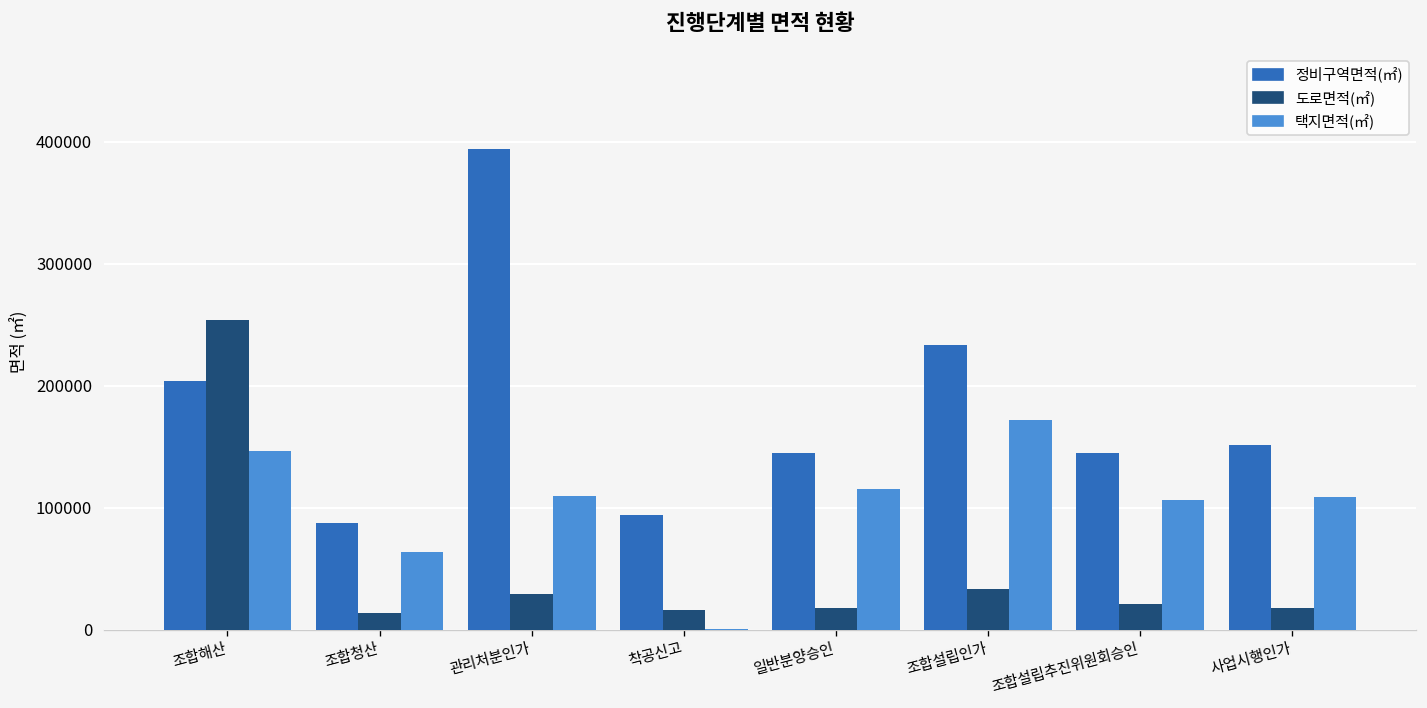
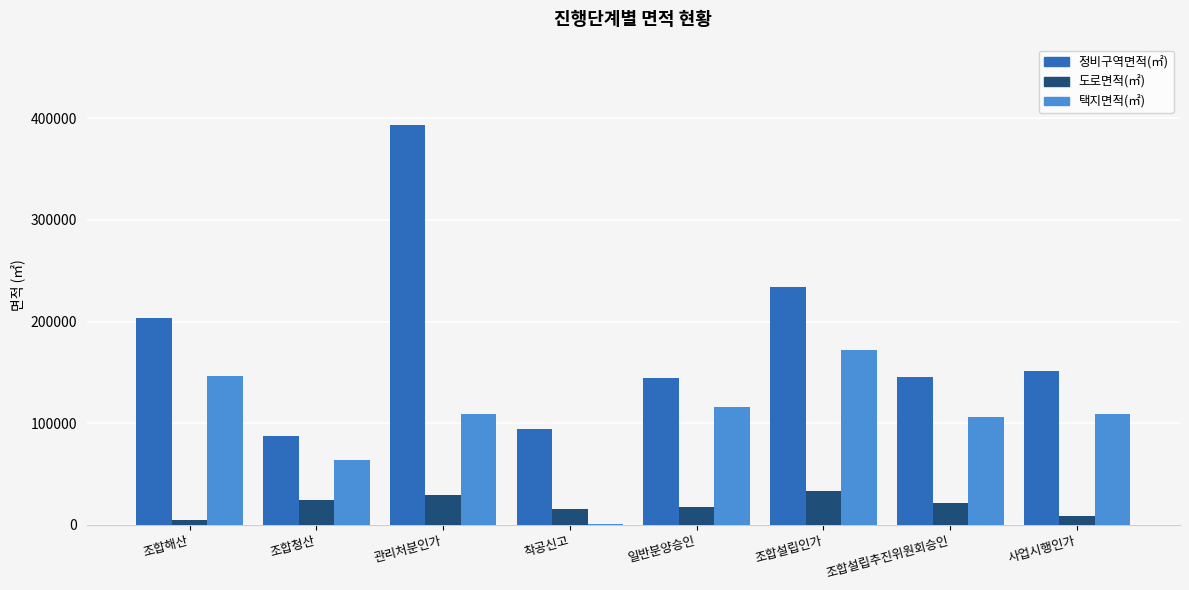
  {
    "도로면적(㎡)": {
-     "조합해산": 254000,
-     "조합청산": 14000,
+     "조합해산": 5000,
+     "조합청산": 24000,
      "관리처분인가": 30000,
      "착공신고": 16000,
      "일반분양승인": 18000,
      "조합설립인가": 34000,
      "조합설립추진위원회승인": 21000,
-     "사업시행인가": 18000
+     "사업시행인가": 9000
    }
  }
